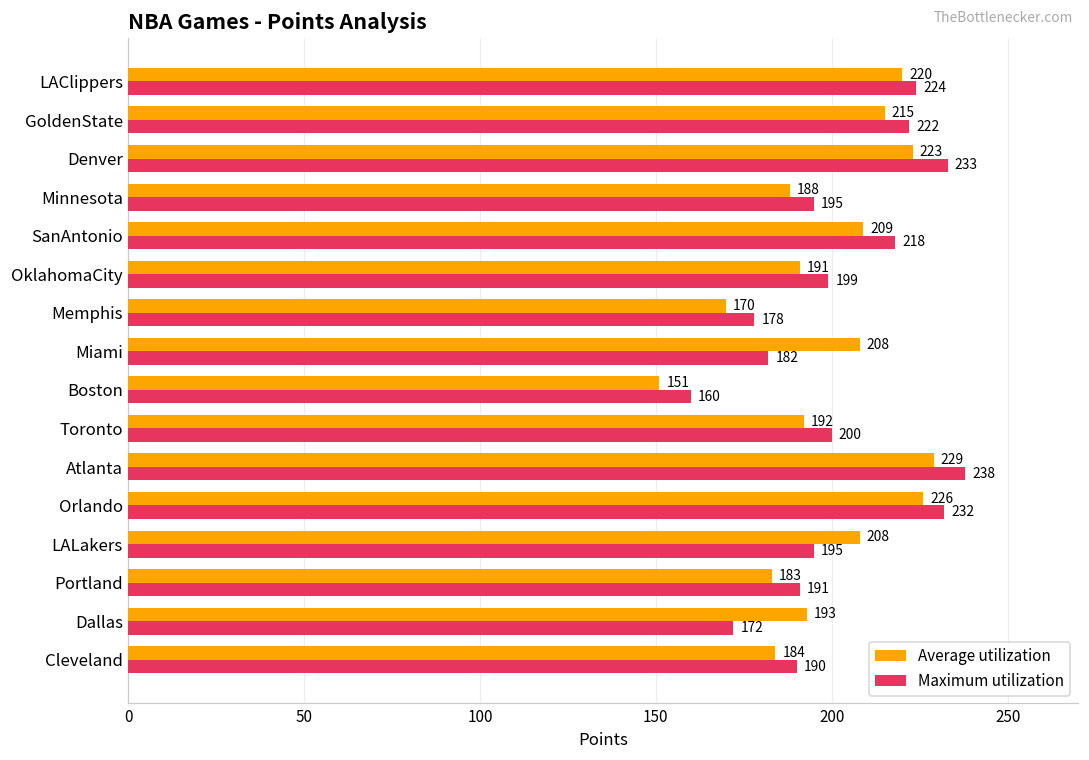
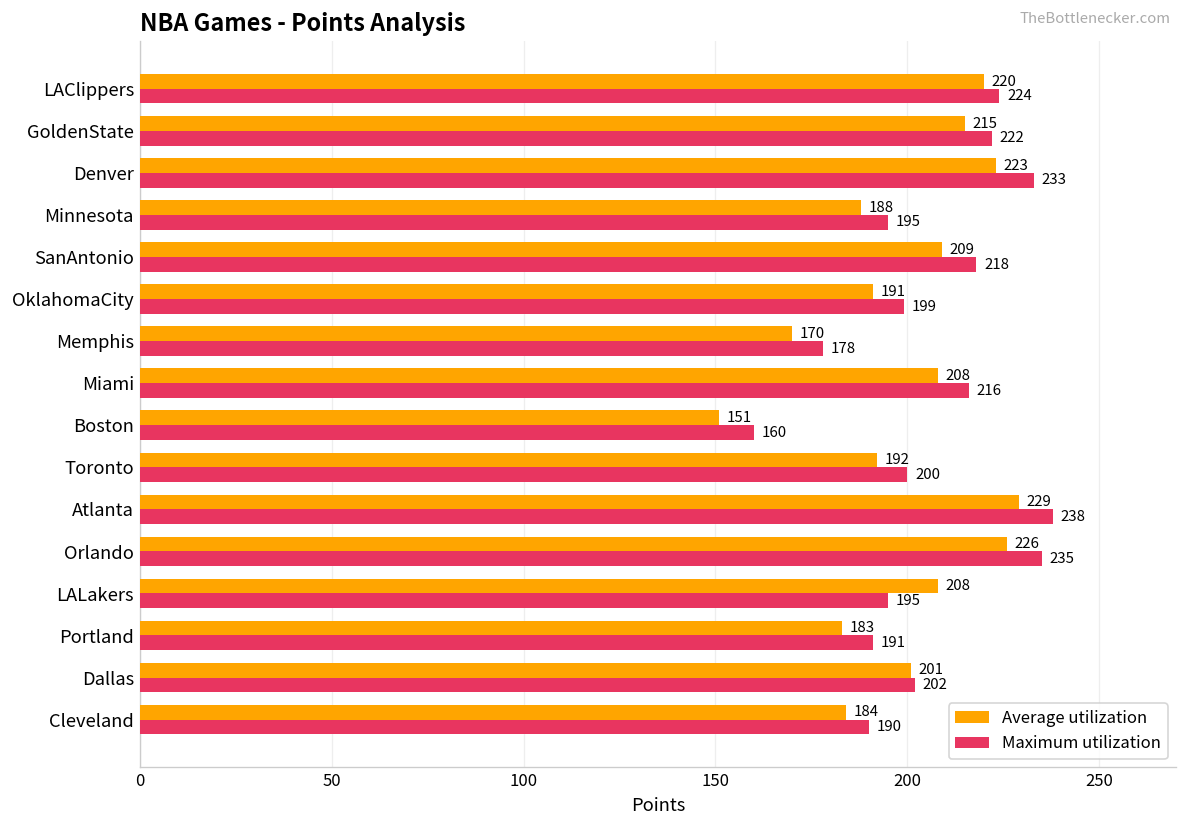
  {
    "Average utilization": {
      "LAClippers": 220,
      "GoldenState": 215,
      "Denver": 223,
      "Minnesota": 188,
      "SanAntonio": 209,
      "OklahomaCity": 191,
      "Memphis": 170,
      "Miami": 208,
      "Boston": 151,
      "Toronto": 192,
      "Atlanta": 229,
      "Orlando": 226,
      "LALakers": 208,
      "Portland": 183,
-     "Dallas": 193,
+     "Dallas": 201,
      "Cleveland": 184
    },
    "Maximum utilization": {
      "LAClippers": 224,
      "GoldenState": 222,
      "Denver": 233,
      "Minnesota": 195,
      "SanAntonio": 218,
      "OklahomaCity": 199,
      "Memphis": 178,
-     "Miami": 182,
+     "Miami": 216,
      "Boston": 160,
      "Toronto": 200,
      "Atlanta": 238,
-     "Orlando": 232,
+     "Orlando": 235,
      "LALakers": 195,
      "Portland": 191,
-     "Dallas": 172,
+     "Dallas": 202,
      "Cleveland": 190
    }
  }
